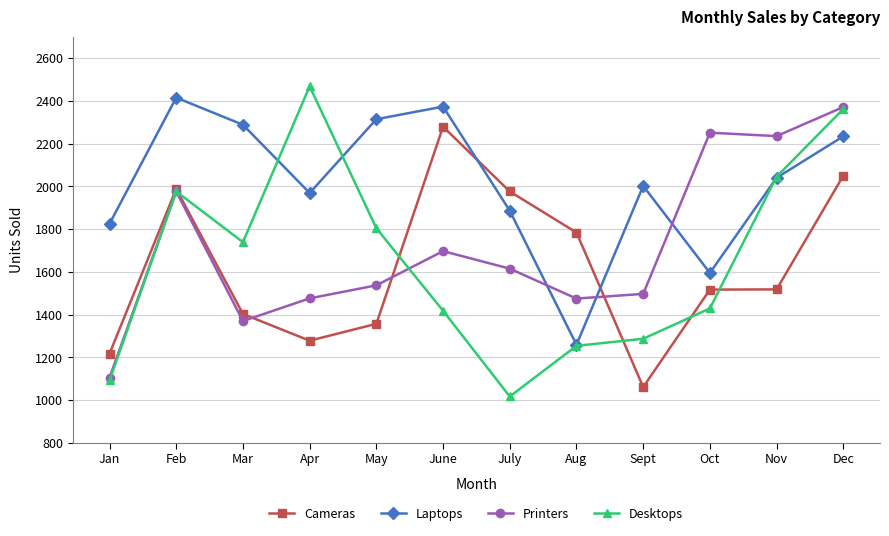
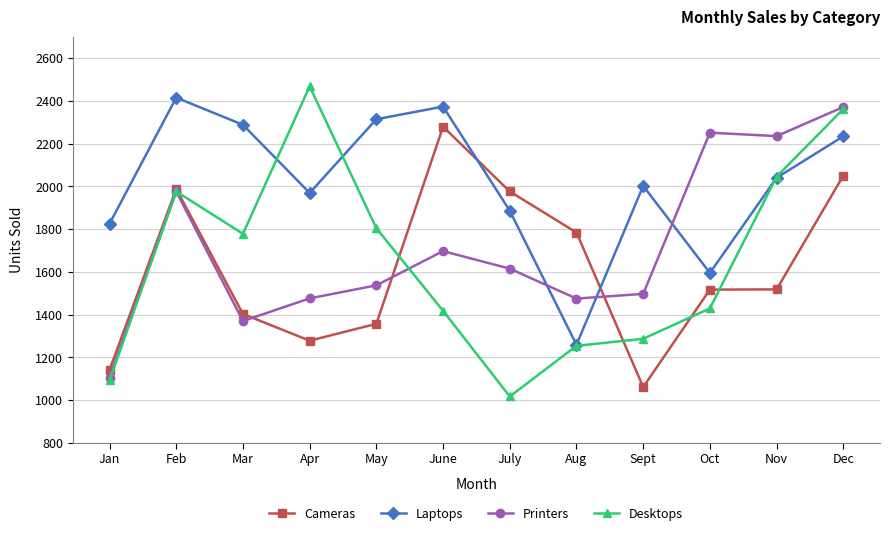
  {
    "Cameras": {
-     "Jan": 1220,
+     "Jan": 1140,
      "Feb": 1990,
      "Mar": 1400,
      "Apr": 1280,
      "May": 1360,
      "June": 2280,
      "July": 1980,
      "Aug": 1780,
      "Sept": 1060,
      "Oct": 1520,
      "Nov": 1520,
      "Dec": 2050
    },
    "Laptops": {
      "Jan": 1830,
      "Feb": 2420,
      "Mar": 2290,
      "Apr": 1970,
      "May": 2310,
      "June": 2370,
      "July": 1890,
      "Sept": 2000,
      "Oct": 1600,
      "Dec": 2230
    },
    "Printers": {
      "Jan": 1110,
      "Mar": 1370,
      "Apr": 1480,
      "May": 1540,
      "June": 1700,
      "July": 1620,
      "Aug": 1480,
      "Sept": 1500,
      "Oct": 2250,
      "Nov": 2240
    },
    "Desktops": {
      "Jan": 1090,
-     "Mar": 1740,
+     "Mar": 1780,
      "Apr": 2470,
      "May": 1800,
      "June": 1420,
      "July": 1020,
      "Sept": 1290,
      "Oct": 1430
    }
  }
